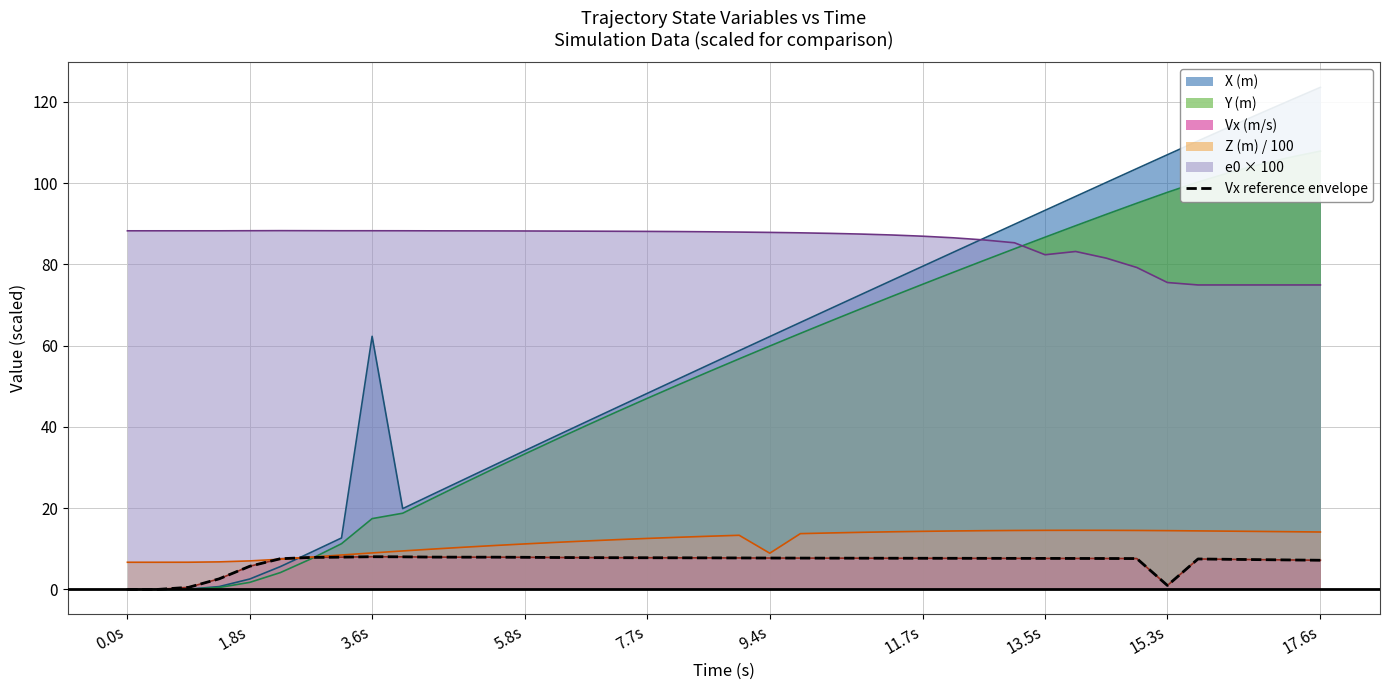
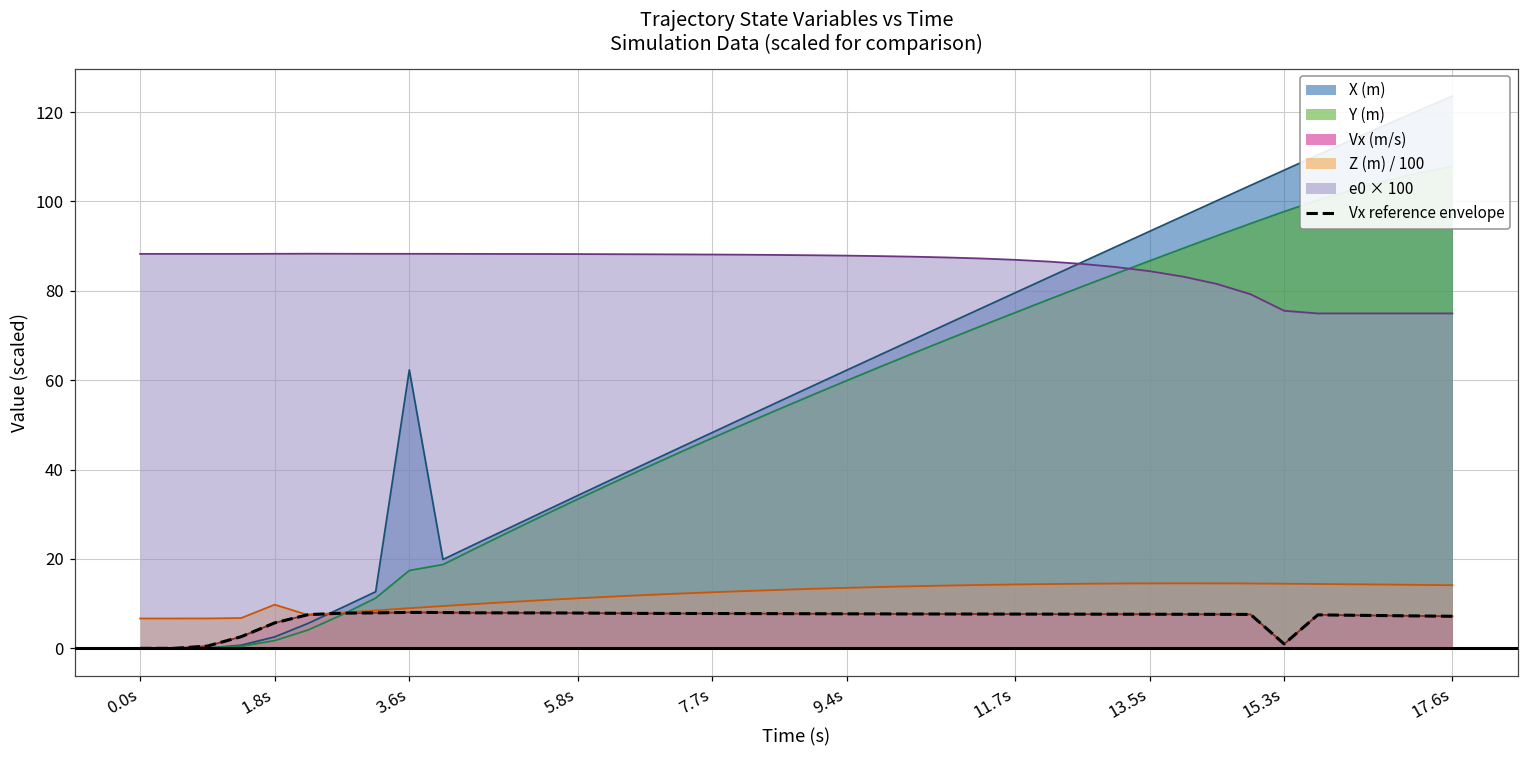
  {
    "X (m)": {
      "1.8s": 3,
      "3.6s": 62,
      "5.8s": 34,
      "7.7s": 48,
      "9.4s": 62,
      "11.7s": 80,
      "13.5s": 93,
      "15.3s": 107
    },
    "Y (m)": {
      "1.8s": 2,
      "3.6s": 17,
      "5.8s": 33,
      "7.7s": 47,
      "9.4s": 60,
      "11.7s": 75,
      "13.5s": 87,
      "15.3s": 98
    },
    "Vx (m/s)": {
      "1.8s": 6,
      "3.6s": 8,
      "5.8s": 8,
      "7.7s": 8,
      "9.4s": 8,
      "11.7s": 8,
      "13.5s": 8,
      "15.3s": 1,
      "17.6s": 7
    },
    "Z (m) / 100": {
      "0.0s": 7,
-     "1.8s": 7,
+     "1.8s": 10,
      "3.6s": 9,
      "5.8s": 11,
      "7.7s": 13,
-     "9.4s": 9,
+     "9.4s": 14,
      "11.7s": 14,
      "13.5s": 15,
      "15.3s": 14,
      "17.6s": 14
    },
    "e0 × 100": {
      "0.0s": 88,
      "1.8s": 88,
      "3.6s": 88,
      "5.8s": 88,
      "7.7s": 88,
      "9.4s": 88,
      "11.7s": 87,
-     "13.5s": 82,
+     "13.5s": 84,
      "15.3s": 76,
      "17.6s": 75
    }
  }
